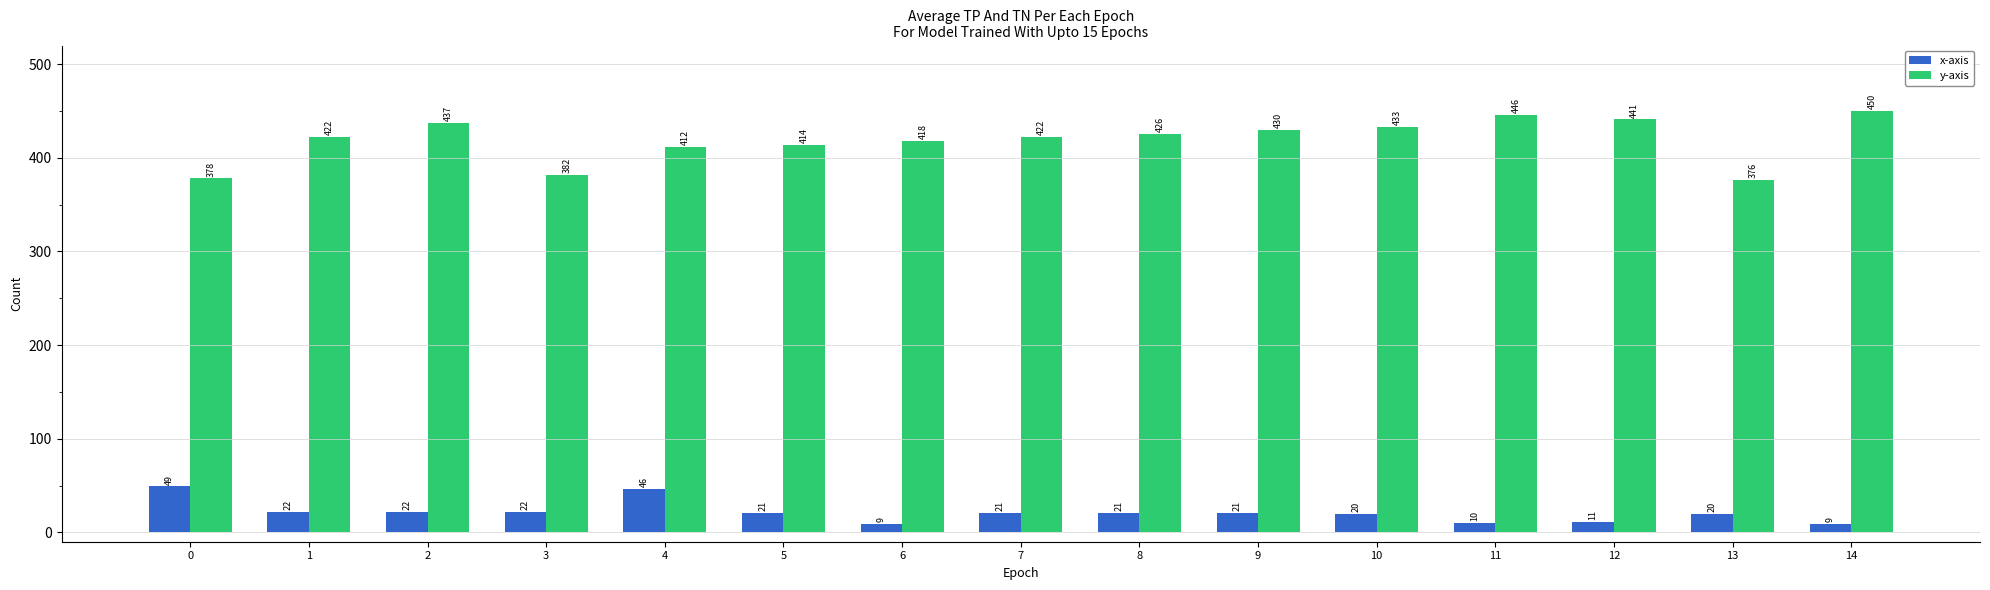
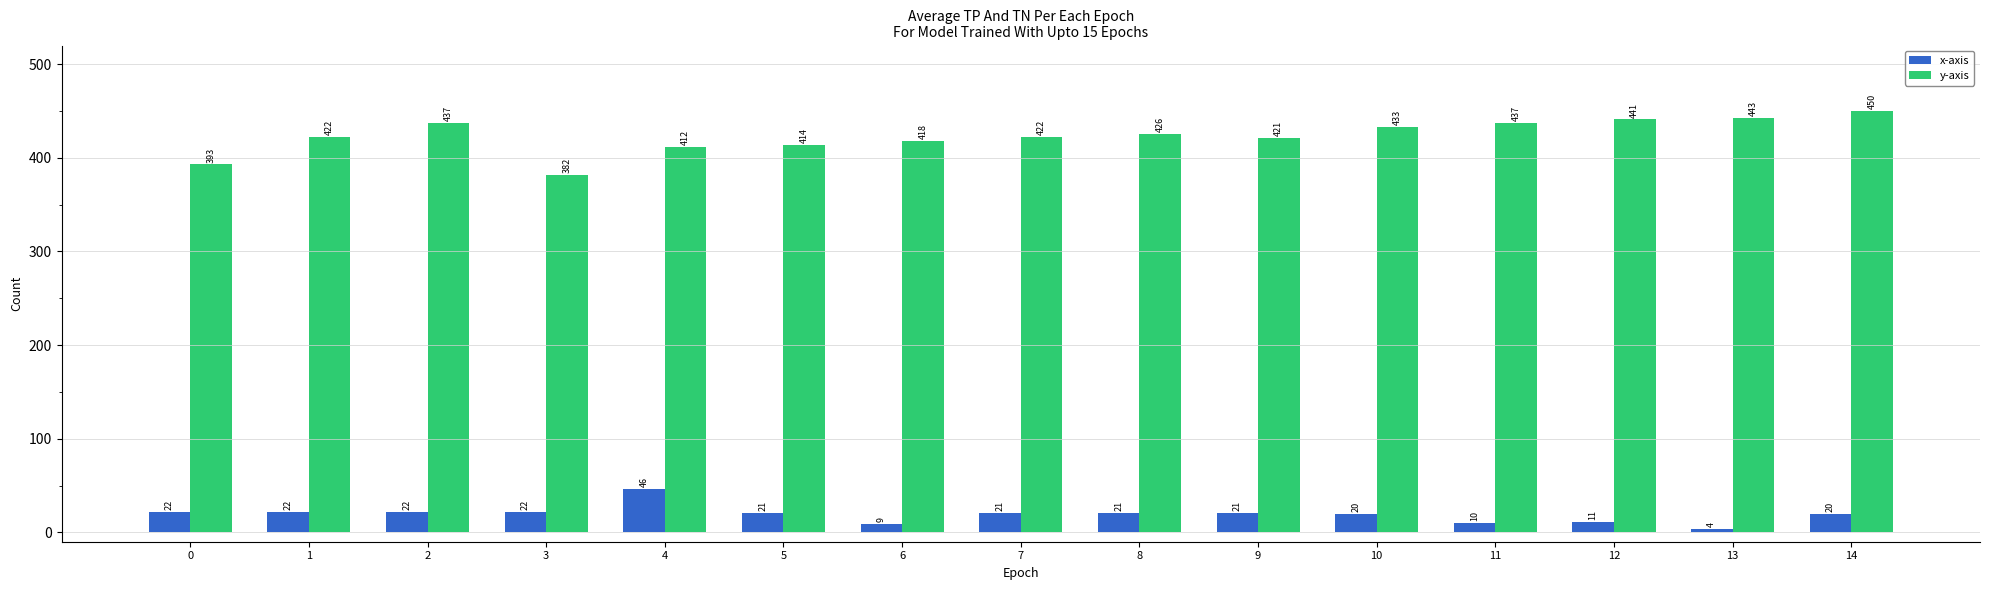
  {
    "x-axis": {
-     "0": 49,
+     "0": 22,
      "1": 22,
      "2": 22,
      "3": 22,
      "4": 46,
      "5": 21,
      "6": 9,
      "7": 21,
      "8": 21,
      "9": 21,
      "10": 20,
      "11": 10,
      "12": 11,
-     "13": 20,
-     "14": 9
+     "13": 4,
+     "14": 20
    },
    "y-axis": {
-     "0": 378,
+     "0": 393,
      "1": 422,
      "2": 437,
      "3": 382,
      "4": 412,
      "5": 414,
      "6": 418,
      "7": 422,
      "8": 426,
-     "9": 430,
+     "9": 421,
      "10": 433,
-     "11": 446,
+     "11": 437,
      "12": 441,
-     "13": 376,
+     "13": 443,
      "14": 450
    }
  }
